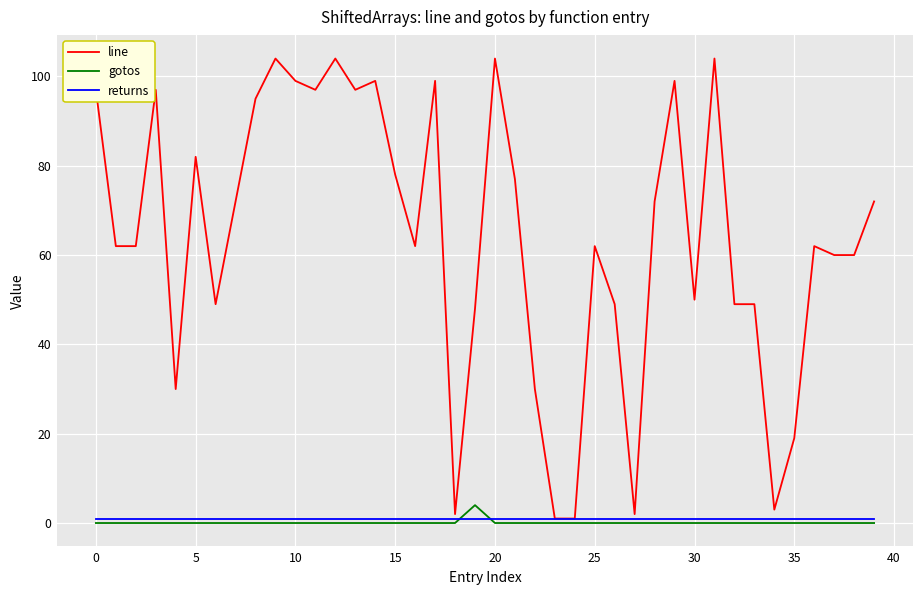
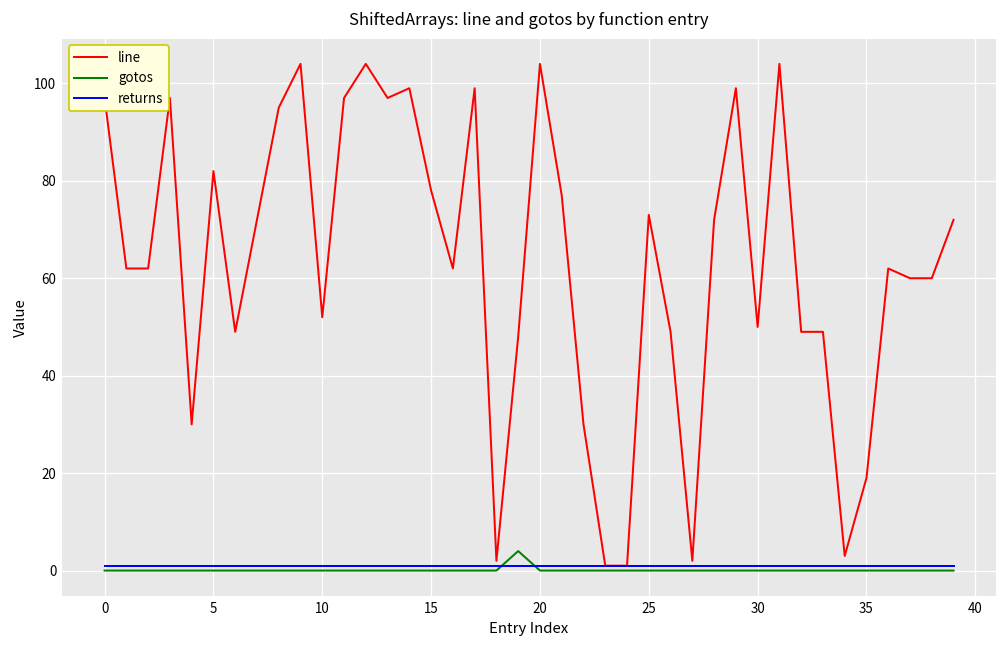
  {
    "line": {
      "5": 82,
-     "10": 99,
+     "10": 52,
      "15": 78,
      "20": 104,
-     "25": 62,
+     "25": 73,
      "30": 50,
      "35": 19
    },
    "gotos": {
      "0": 0,
      "5": 0,
      "10": 0,
      "15": 0,
      "20": 0,
      "25": 0,
      "30": 0,
      "35": 0
    },
    "returns": {
      "0": 1,
      "5": 1,
      "10": 1,
      "15": 1,
      "20": 1,
      "25": 1,
      "30": 1,
      "35": 1
    }
  }
